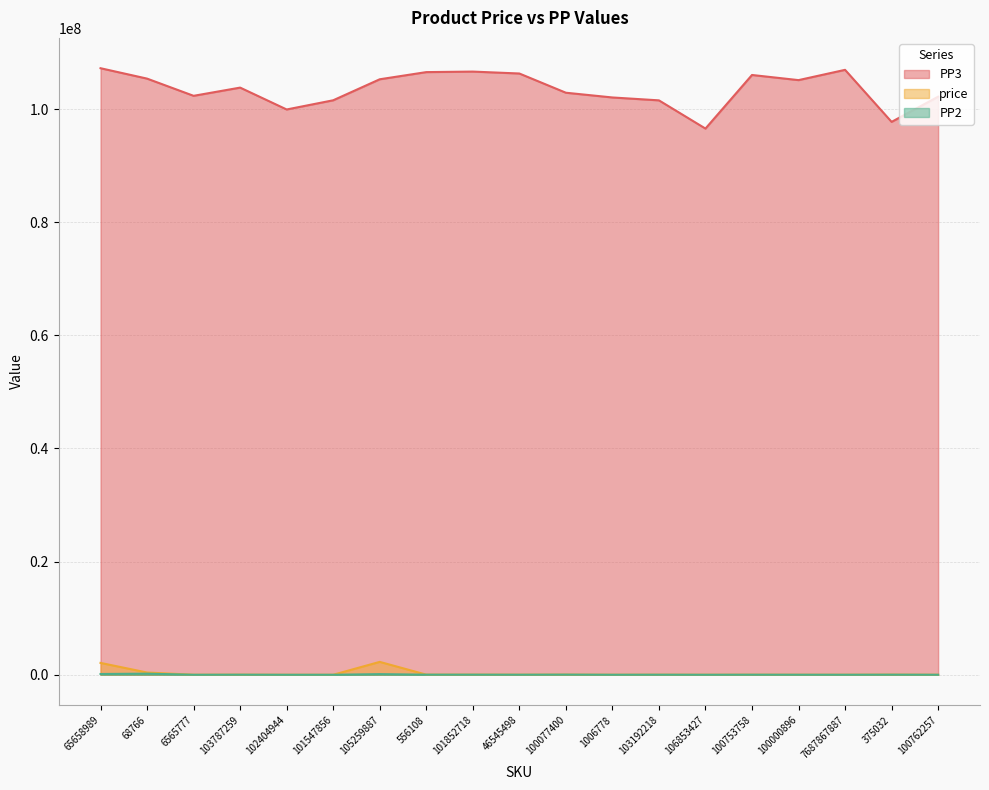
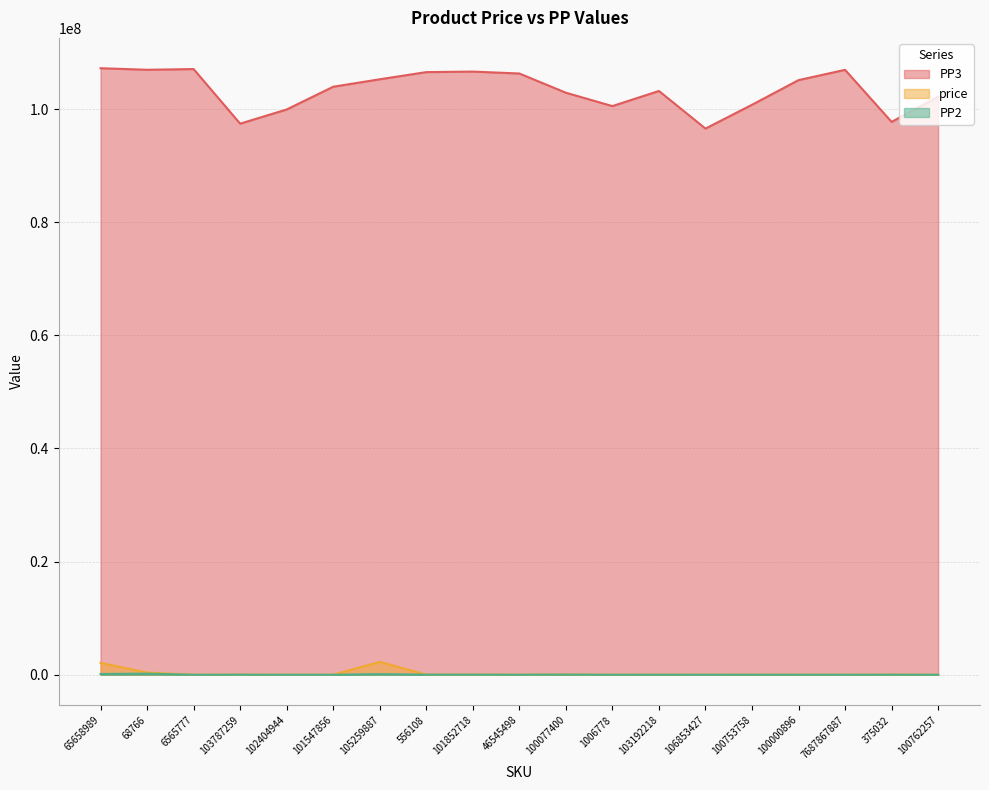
  {
    "PP3": {
      "65658989": 107000000,
-     "68766": 105000000,
-     "6565777": 102000000,
-     "103787259": 104000000,
+     "68766": 107000000,
+     "6565777": 107000000,
+     "103787259": 97000000,
      "102404944": 100000000,
-     "101547856": 102000000,
+     "101547856": 104000000,
      "105259887": 105000000,
      "556108": 107000000,
      "101852718": 107000000,
      "46545498": 106000000,
      "100077400": 103000000,
-     "1006778": 102000000,
-     "103192218": 102000000,
+     "1006778": 101000000,
+     "103192218": 103000000,
      "106853427": 97000000,
-     "100753758": 106000000,
+     "100753758": 101000000,
      "100000896": 105000000,
      "7687867887": 107000000,
      "375032": 98000000
    },
    "price": {
      "65658989": 2000000,
      "105259887": 2000000
    },
    "PP2": {
      "65658989": 0,
      "105259887": 0
    }
  }
